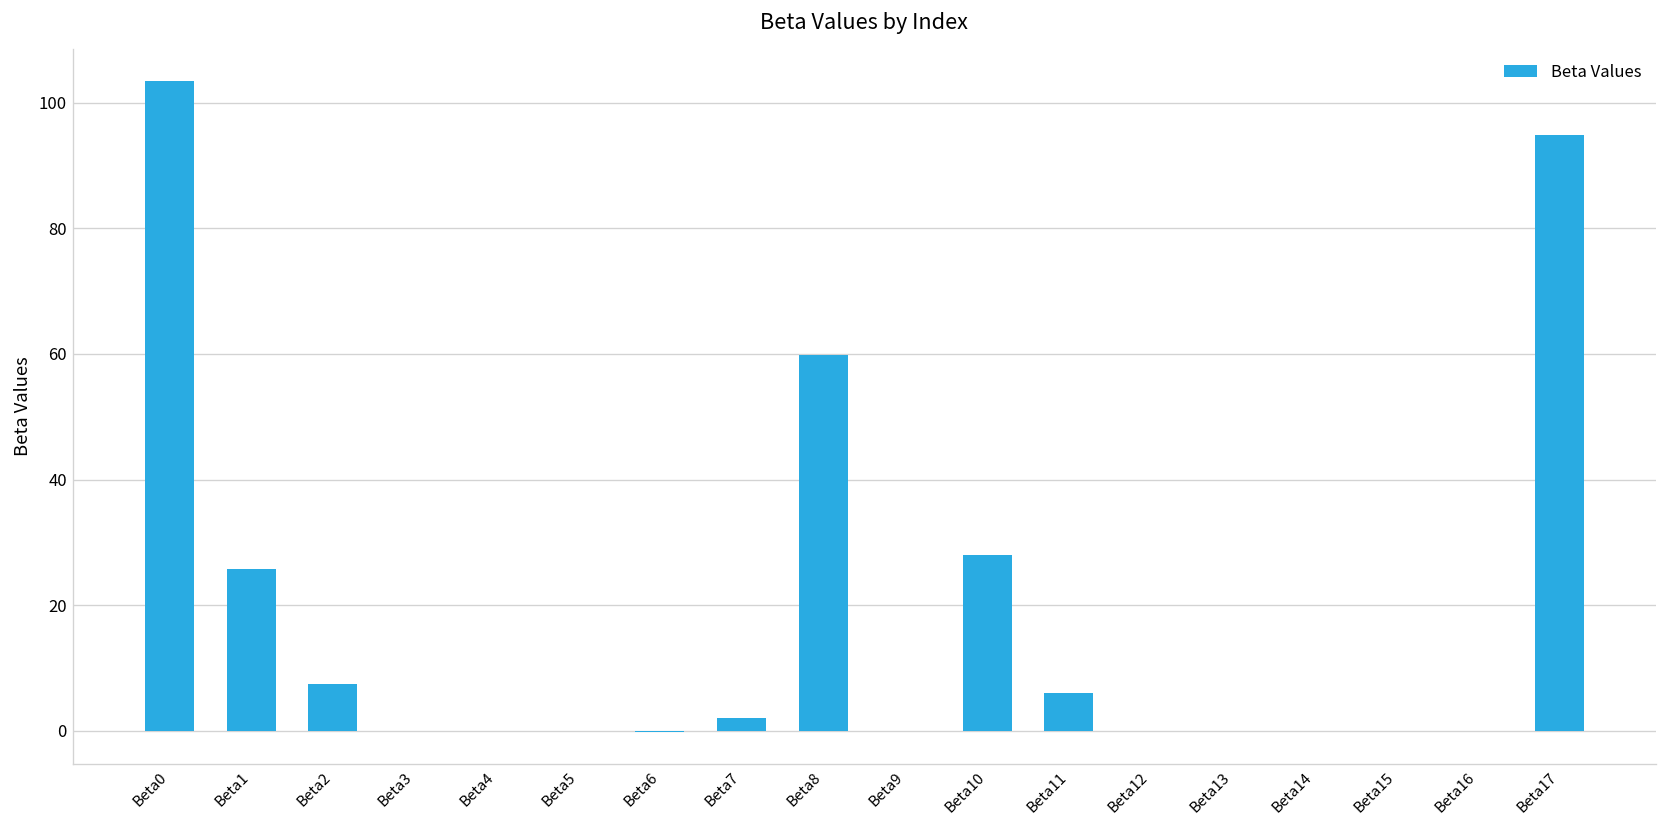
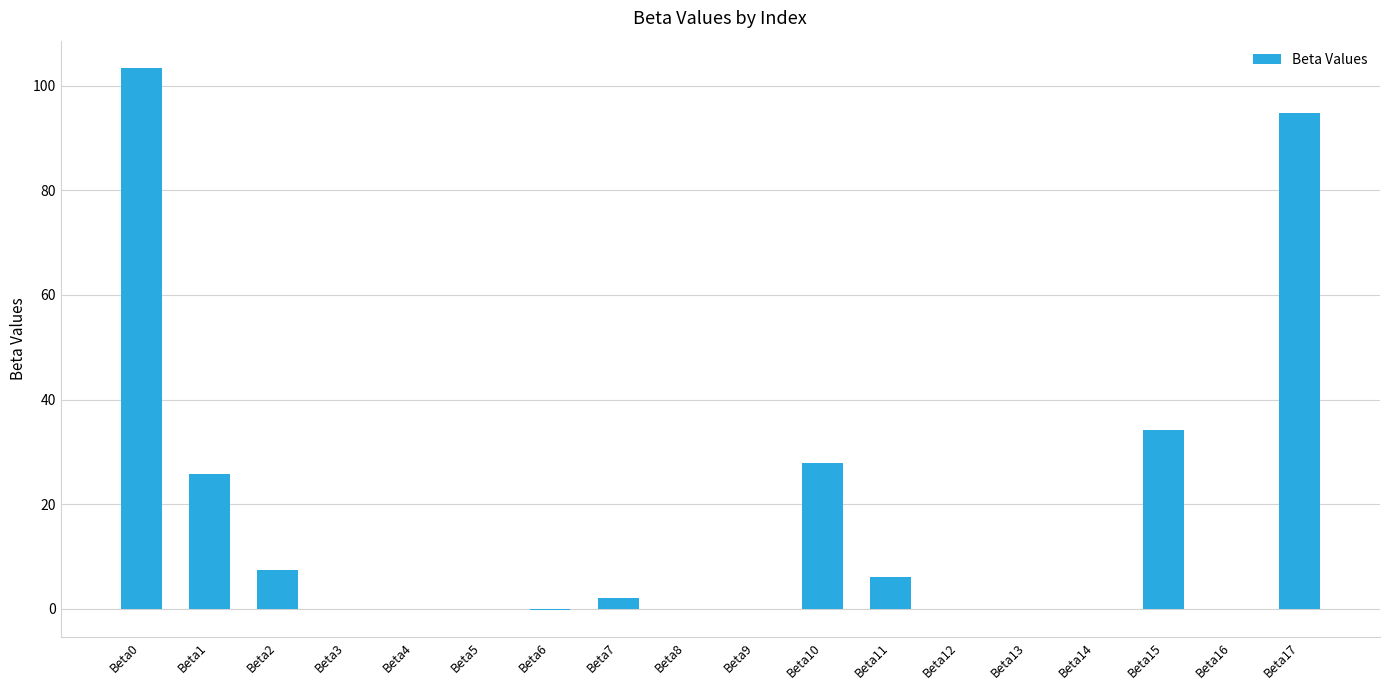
  {
    "Beta0": 103,
    "Beta1": 26,
    "Beta2": 7,
    "Beta7": 2,
-   "Beta8": 60,
+   "Beta8": 0,
    "Beta10": 28,
    "Beta11": 6,
-   "Beta15": 0,
+   "Beta15": 34,
    "Beta17": 95
  }
